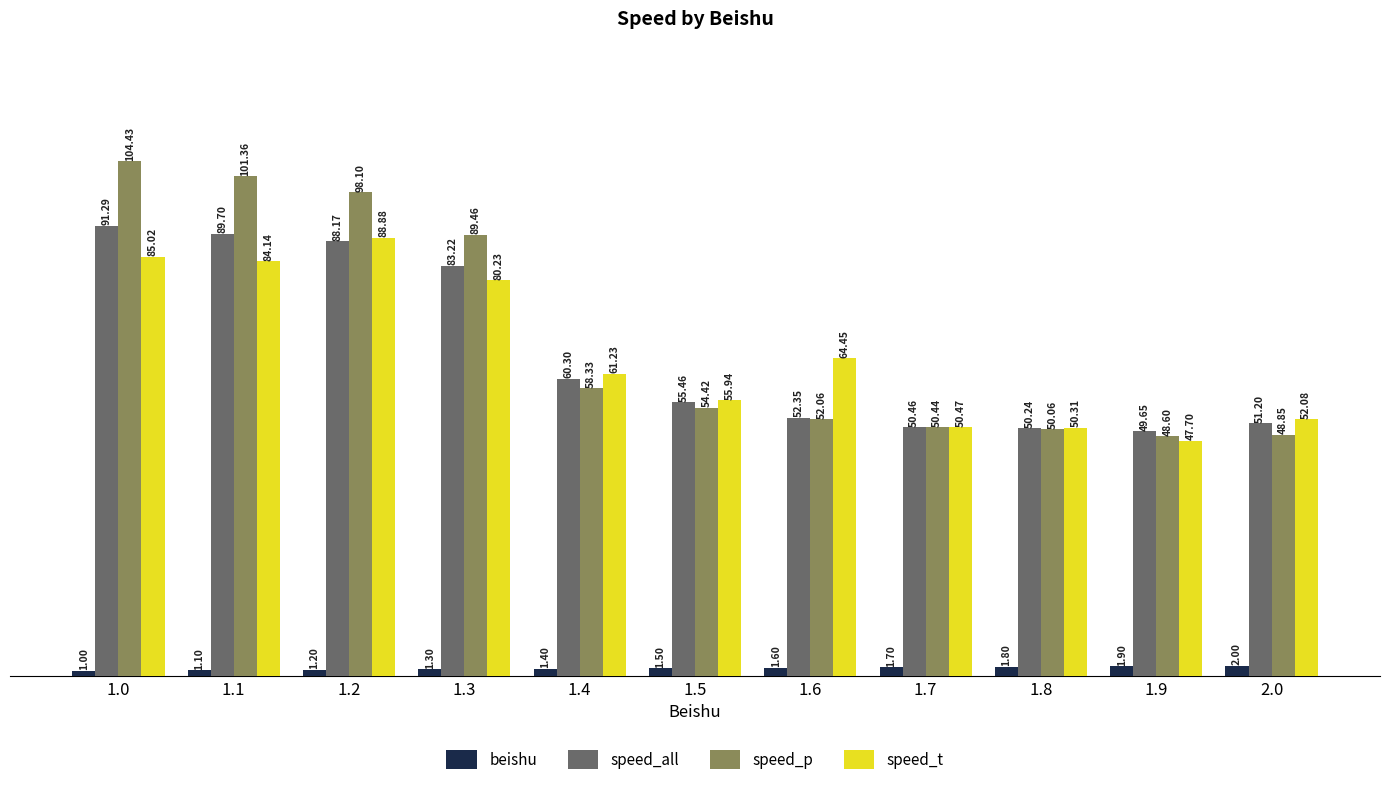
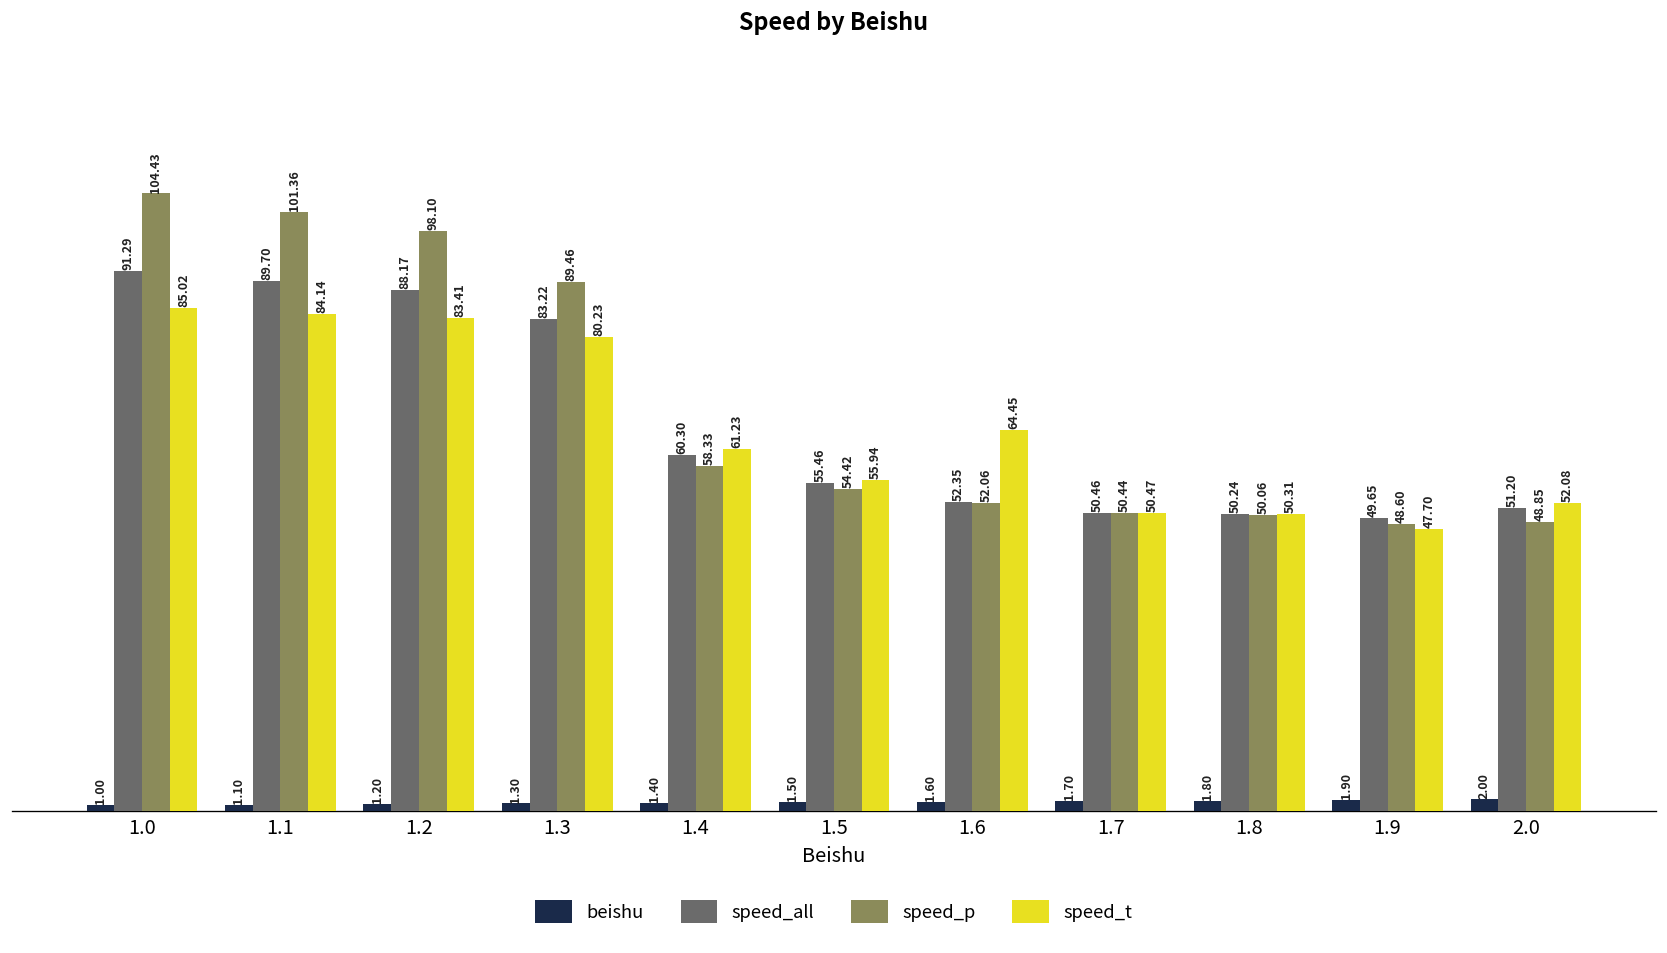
  {
    "beishu": {
      "1.0": 1.00,
      "1.1": 1.10,
      "1.2": 1.20,
      "1.3": 1.30,
      "1.4": 1.40,
      "1.5": 1.50,
      "1.6": 1.60,
      "1.7": 1.70,
      "1.8": 1.80,
      "1.9": 1.90,
      "2.0": 2.00
    },
    "speed_t": {
      "1.0": 85.02,
      "1.1": 84.14,
-     "1.2": 88.88,
+     "1.2": 83.41,
      "1.3": 80.23,
      "1.4": 61.23,
      "1.5": 55.94,
      "1.6": 64.45,
      "1.7": 50.47,
      "1.8": 50.31,
      "1.9": 47.70,
      "2.0": 52.08
    }
  }
